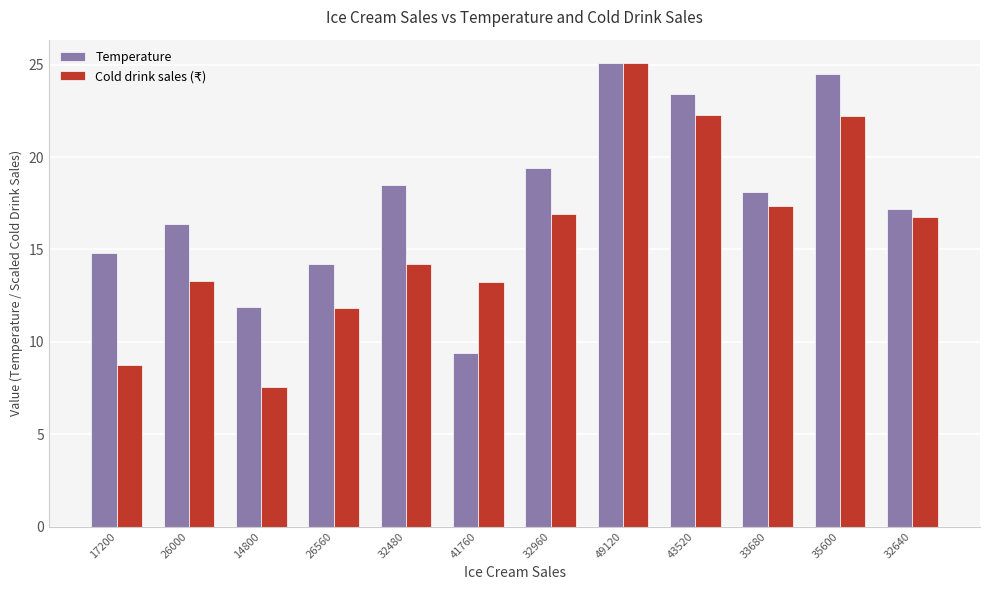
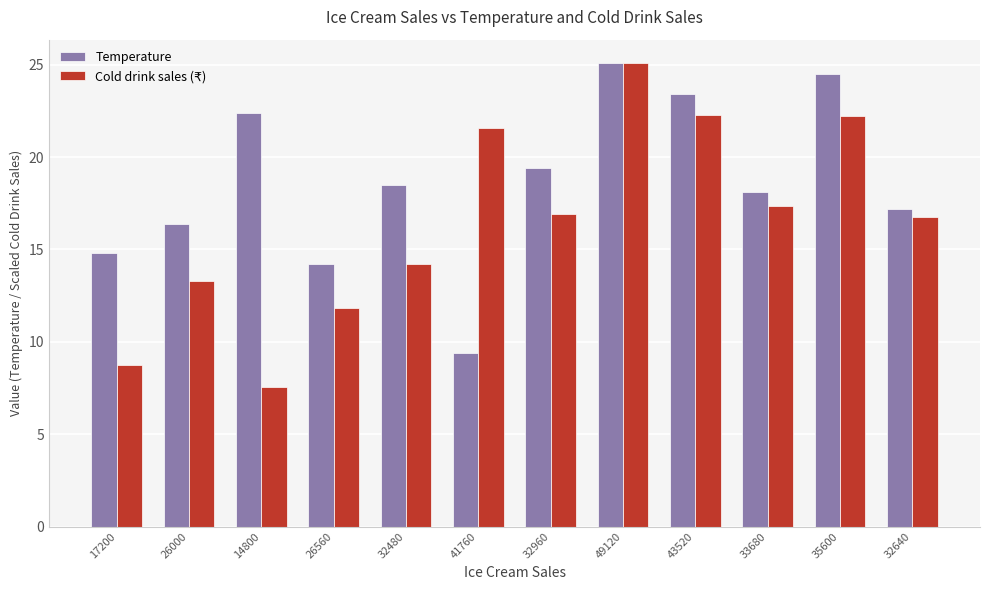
  {
    "Temperature": {
      "17200": 14.8,
      "26000": 16.4,
-     "14800": 11.9,
+     "14800": 22.4,
      "26560": 14.2,
      "32480": 18.5,
      "41760": 9.4,
      "32960": 19.4,
      "49120": 25.1,
      "43520": 23.4,
      "33680": 18.1,
      "35600": 24.5,
      "32640": 17.2
    },
    "Cold drink sales (₹)": {
      "17200": 8.8,
      "26000": 13.3,
      "14800": 7.6,
      "26560": 11.8,
      "32480": 14.2,
-     "41760": 13.2,
+     "41760": 21.6,
      "32960": 16.9,
      "49120": 25.1,
      "43520": 22.3,
      "33680": 17.3,
      "35600": 22.2,
      "32640": 16.8
    }
  }
